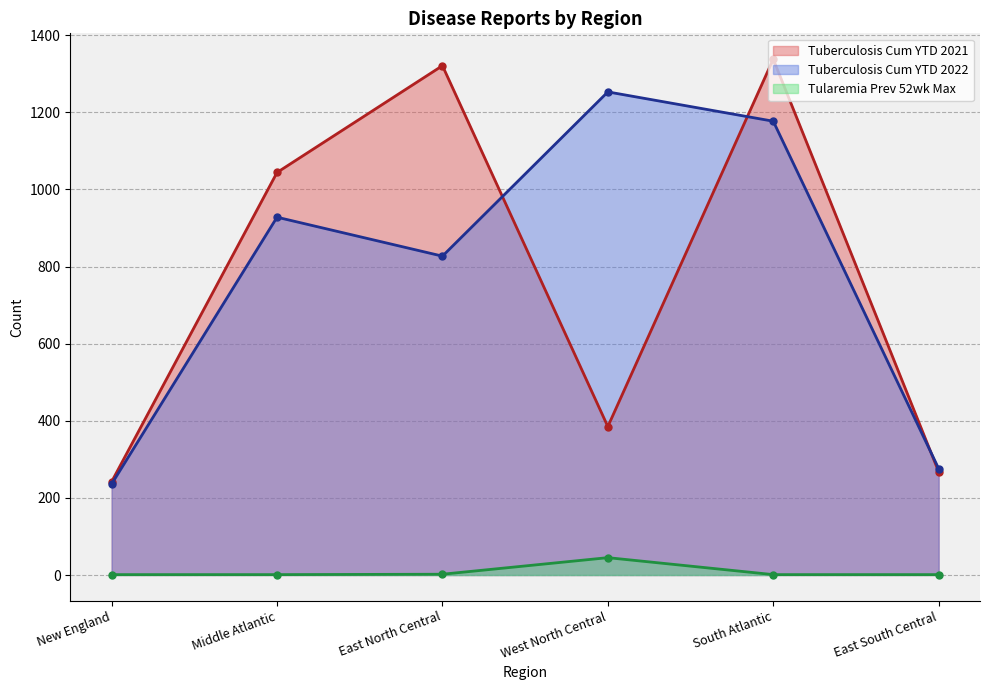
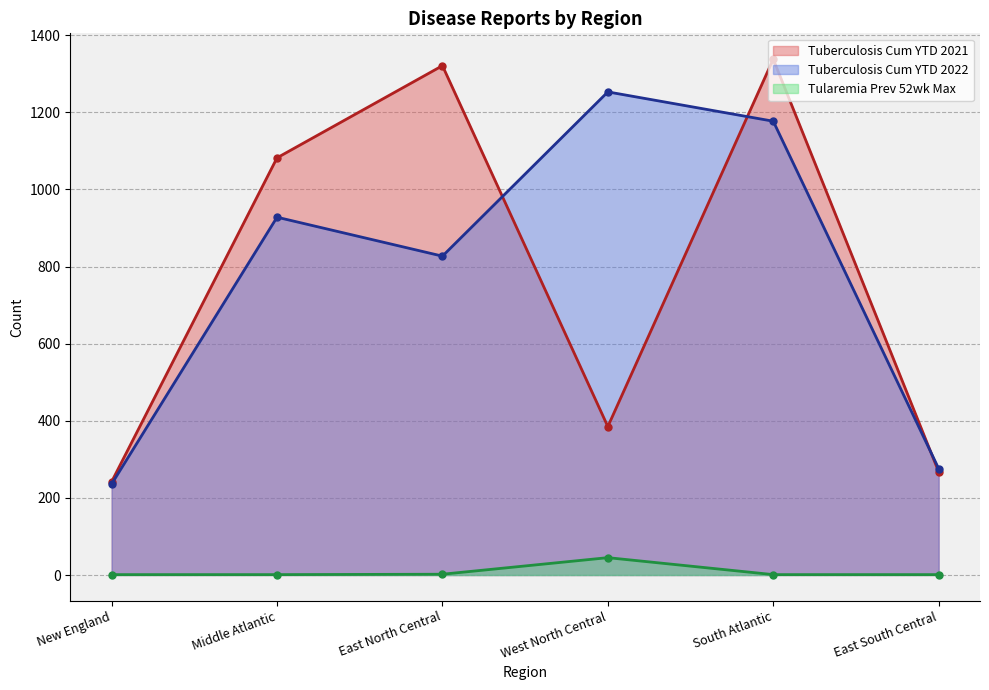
  {
    "Tuberculosis Cum YTD 2021": {
-     "Middle Atlantic": 1040,
+     "Middle Atlantic": 1080,
      "East North Central": 1320,
      "West North Central": 390,
      "East South Central": 270
    },
    "Tuberculosis Cum YTD 2022": {
      "Middle Atlantic": 930,
      "East North Central": 830,
      "West North Central": 1250,
      "South Atlantic": 1180,
      "East South Central": 280
    },
    "Tularemia Prev 52wk Max": {
      "New England": 0,
      "Middle Atlantic": 0,
      "East North Central": 0,
      "West North Central": 50,
      "South Atlantic": 0,
      "East South Central": 0
    }
  }
